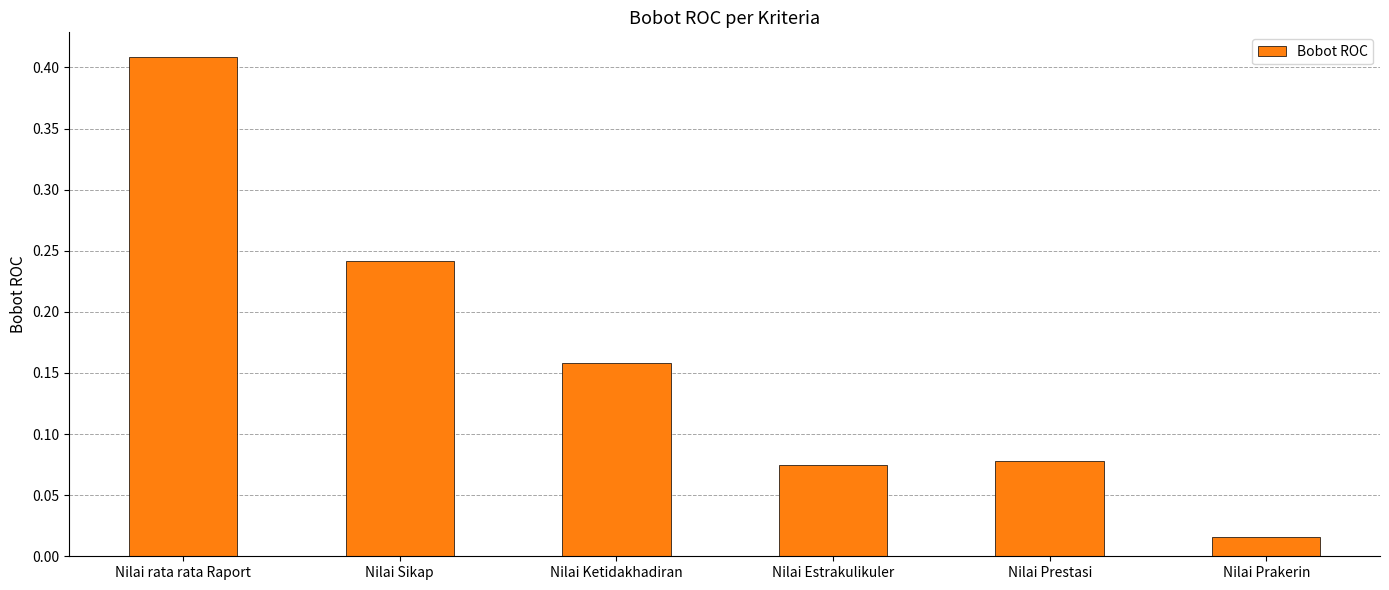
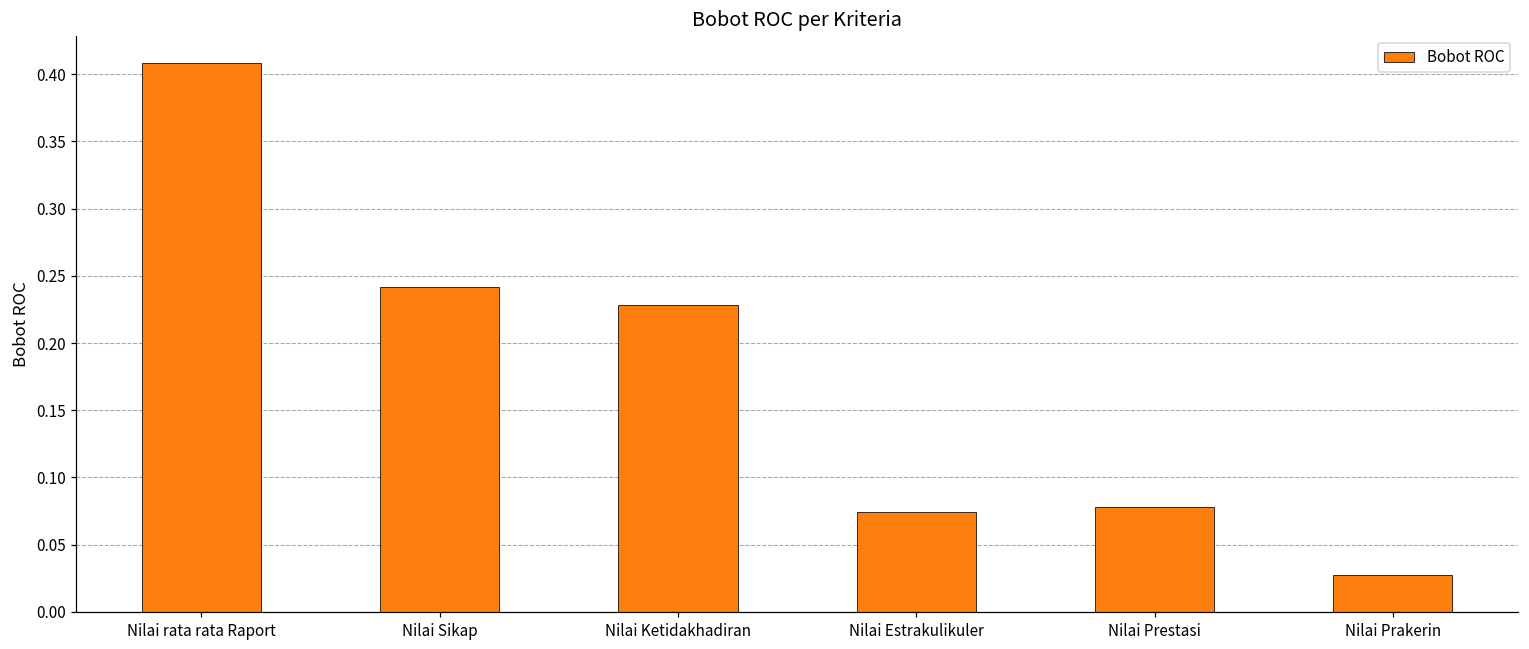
  {
    "Nilai rata rata Raport": 0.408,
    "Nilai Sikap": 0.242,
-   "Nilai Ketidakhadiran": 0.158,
+   "Nilai Ketidakhadiran": 0.228,
    "Nilai Estrakulikuler": 0.075,
    "Nilai Prestasi": 0.078,
-   "Nilai Prakerin": 0.016
+   "Nilai Prakerin": 0.028
  }
